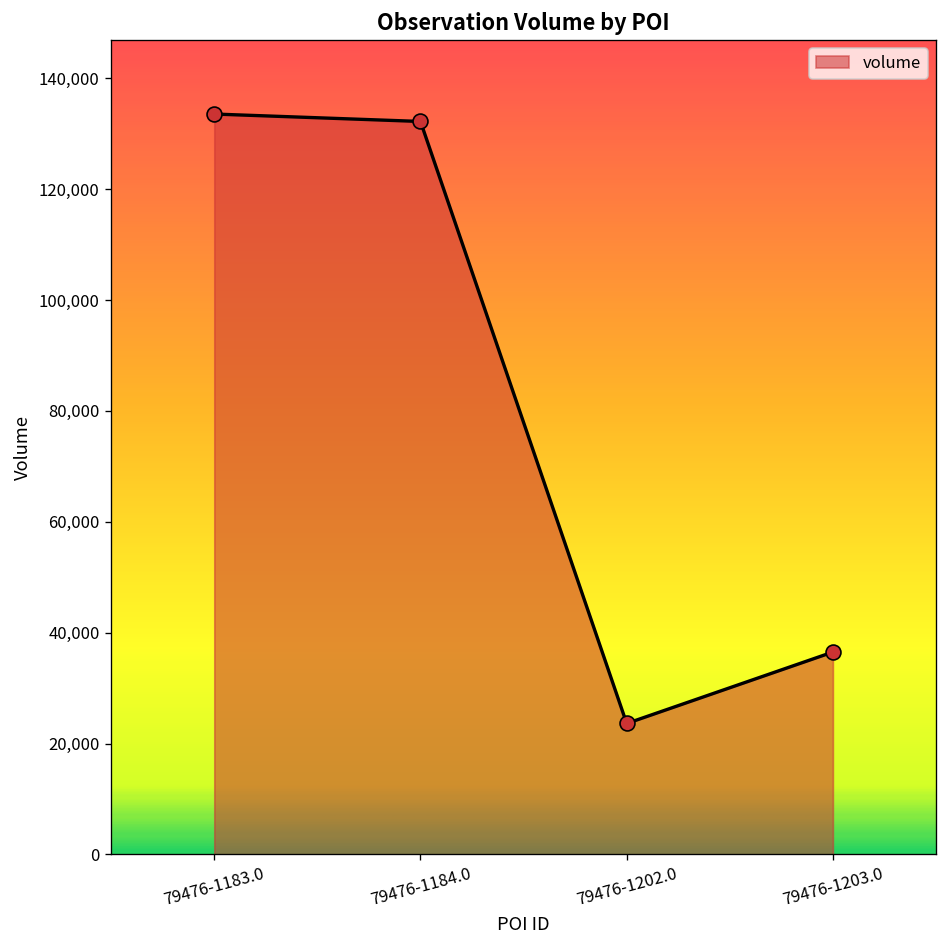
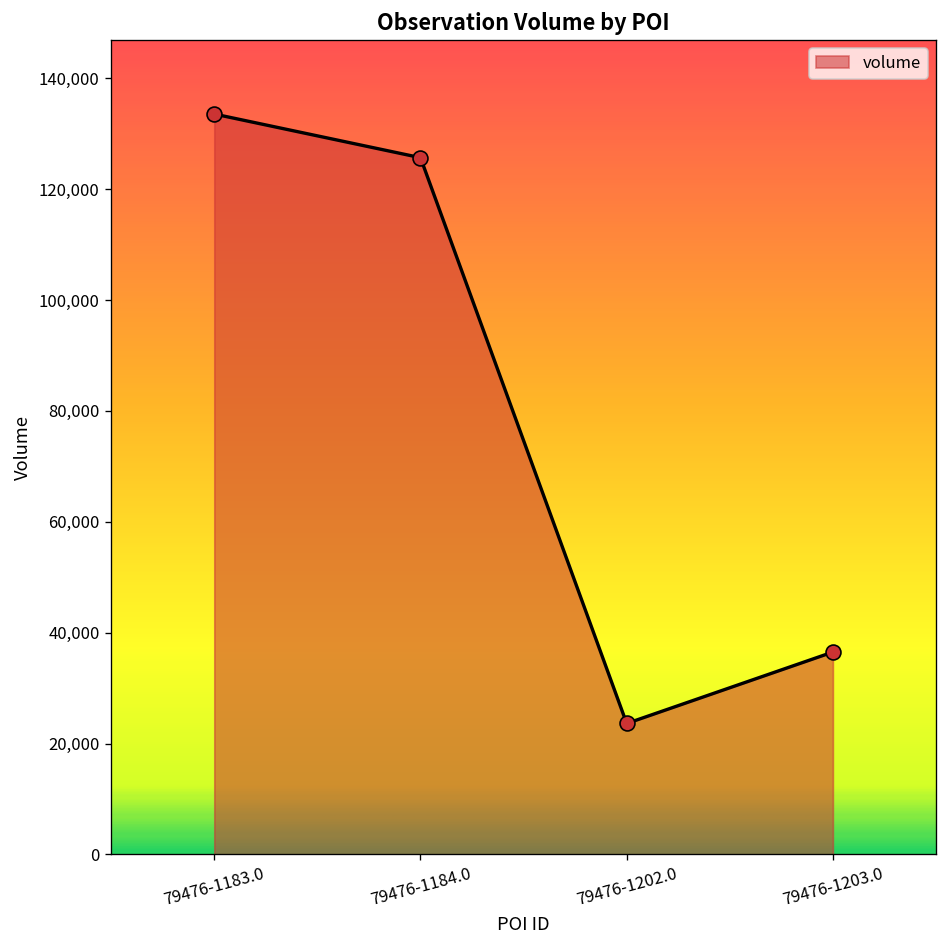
  {
    "79476-1183.0": "134,000",
-   "79476-1184.0": "132,000",
+   "79476-1184.0": "126,000",
    "79476-1202.0": "24,000",
    "79476-1203.0": "37,000"
  }
